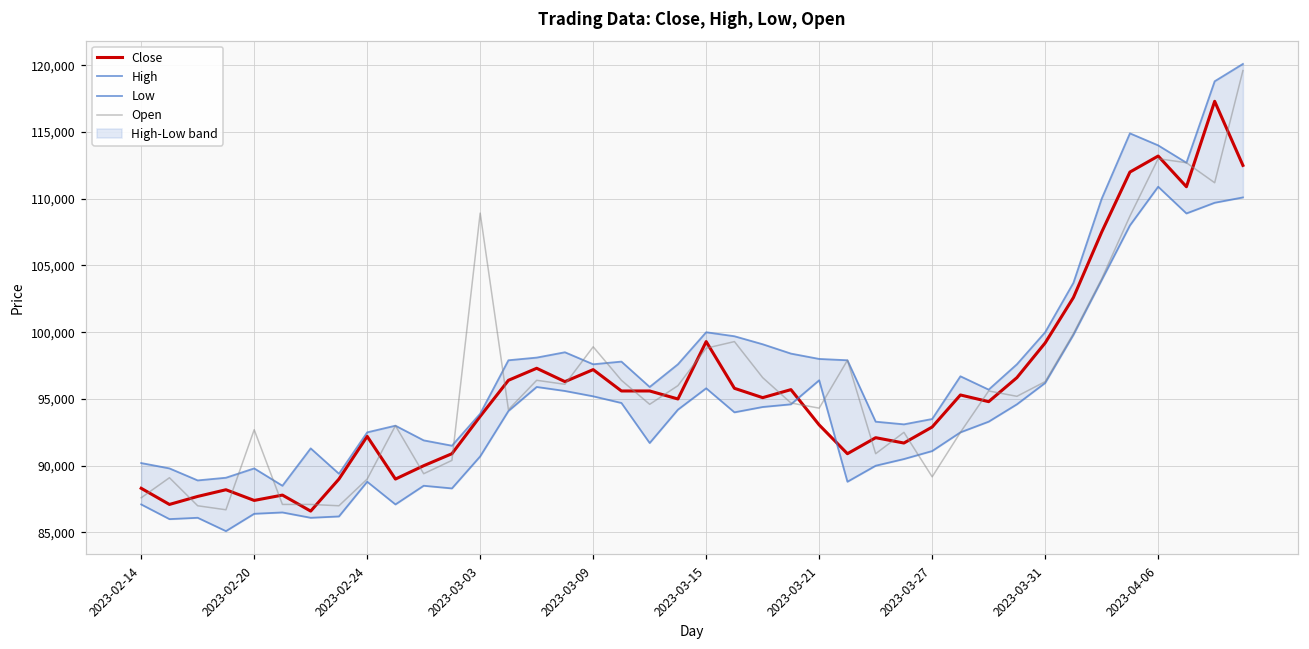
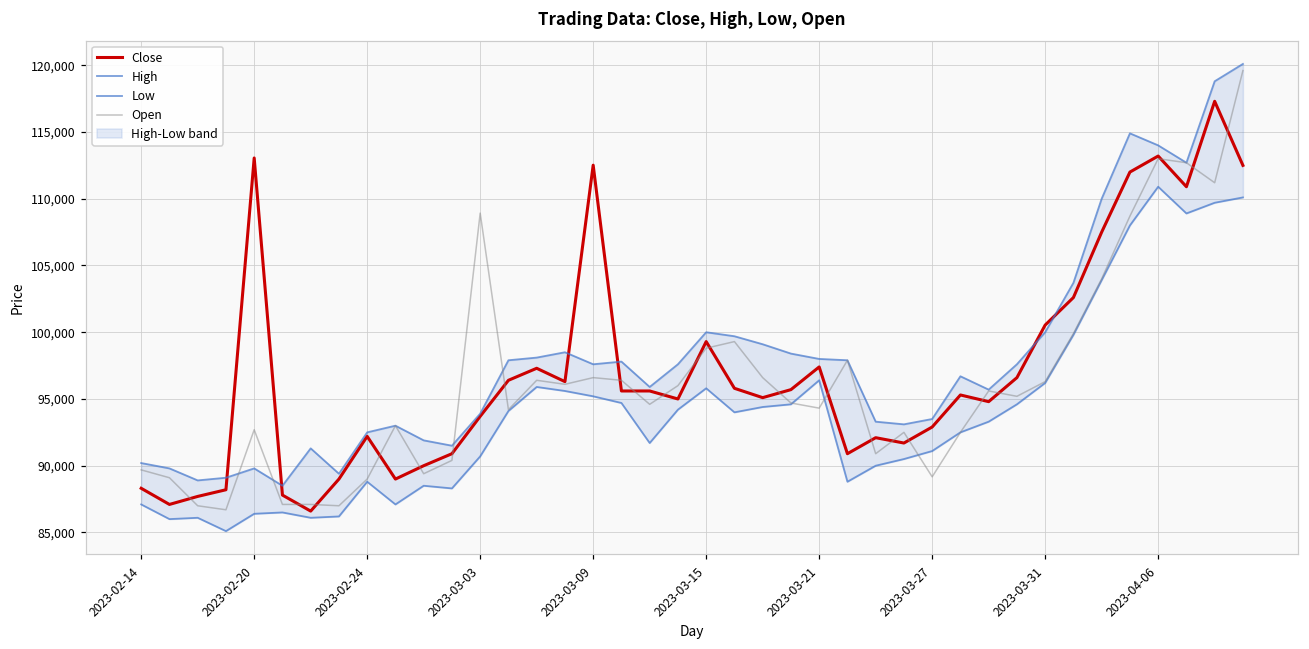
  {
    "Close": {
      "2023-02-14": "88,300",
-     "2023-02-20": "87,400",
+     "2023-02-20": "113,100",
      "2023-02-24": "92,200",
-     "2023-03-09": "97,200",
+     "2023-03-09": "112,500",
      "2023-03-15": "99,300",
-     "2023-03-21": "93,100",
+     "2023-03-21": "97,400",
      "2023-03-27": "92,900",
-     "2023-03-31": "99,200"
+     "2023-03-31": "100,500"
    },
    "Open": {
-     "2023-02-14": "87,600",
+     "2023-02-14": "89,700",
      "2023-02-20": "92,700",
      "2023-03-03": "108,900",
-     "2023-03-09": "98,900",
+     "2023-03-09": "96,600",
      "2023-03-15": "98,800",
      "2023-03-21": "94,300",
      "2023-03-27": "89,200"
    }
  }
